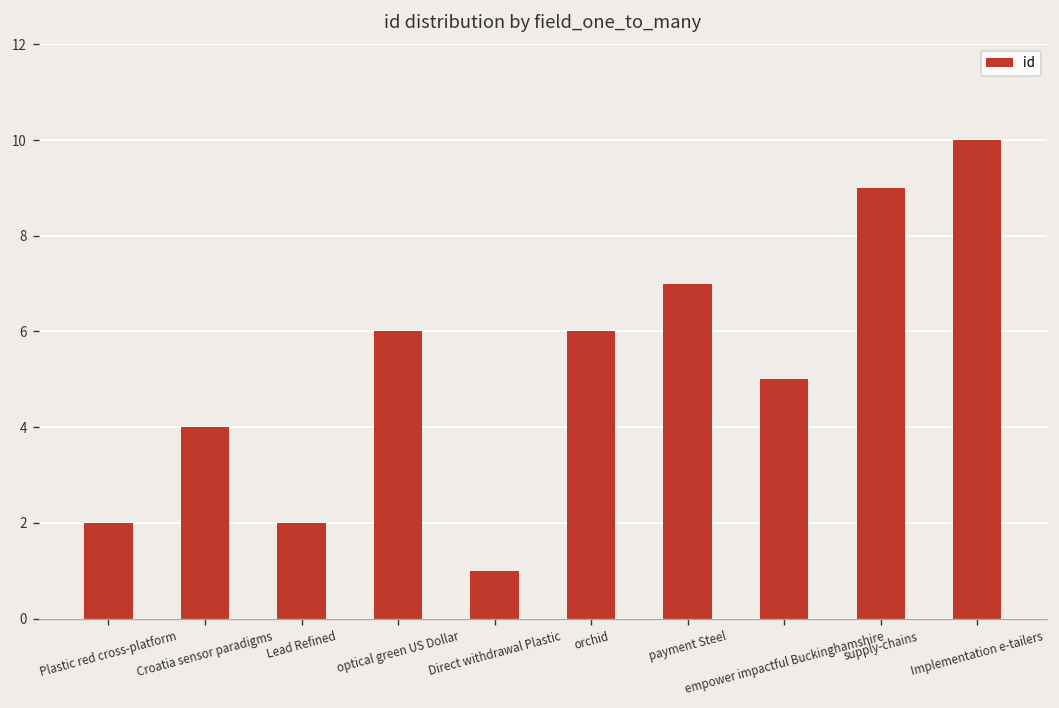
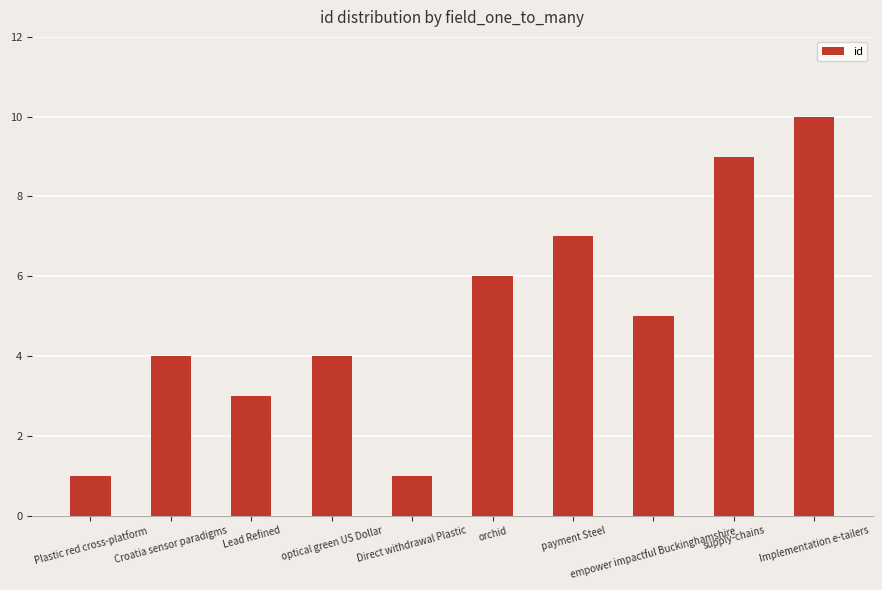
  {
-   "Plastic red cross-platform": 2,
+   "Plastic red cross-platform": 1,
    "Croatia sensor paradigms": 4,
-   "Lead Refined": 2,
-   "optical green US Dollar": 6,
+   "Lead Refined": 3,
+   "optical green US Dollar": 4,
    "Direct withdrawal Plastic": 1,
    "orchid": 6,
    "payment Steel": 7,
    "empower impactful Buckinghamshire": 5,
    "supply-chains": 9,
    "Implementation e-tailers": 10
  }
